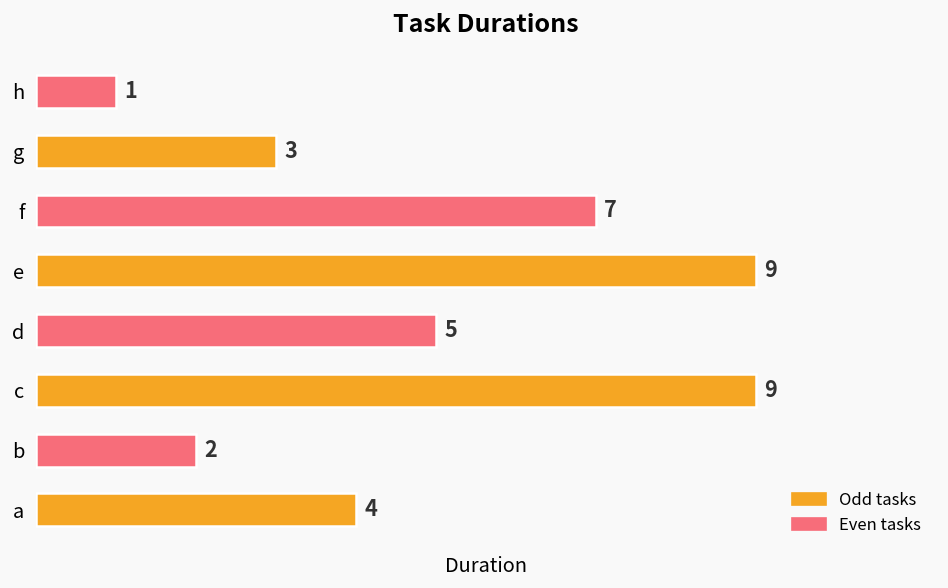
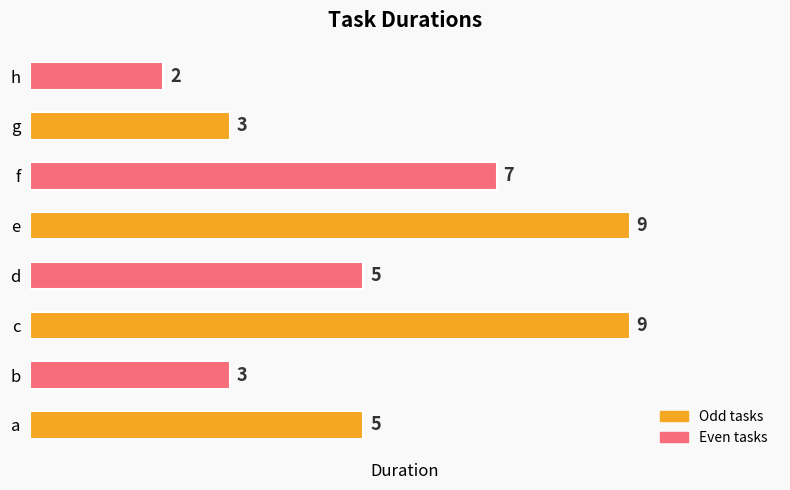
  {
-   "h": 1,
+   "h": 2,
    "g": 3,
    "f": 7,
    "e": 9,
    "d": 5,
    "c": 9,
-   "b": 2,
-   "a": 4
+   "b": 3,
+   "a": 5
  }
